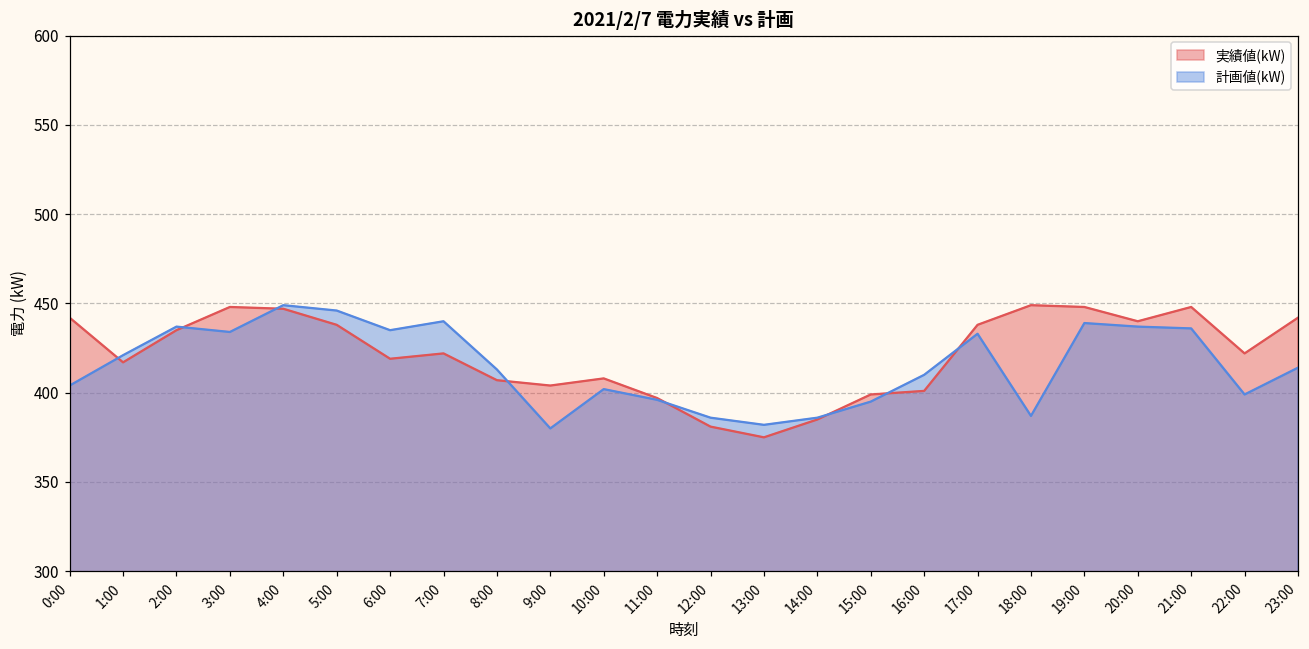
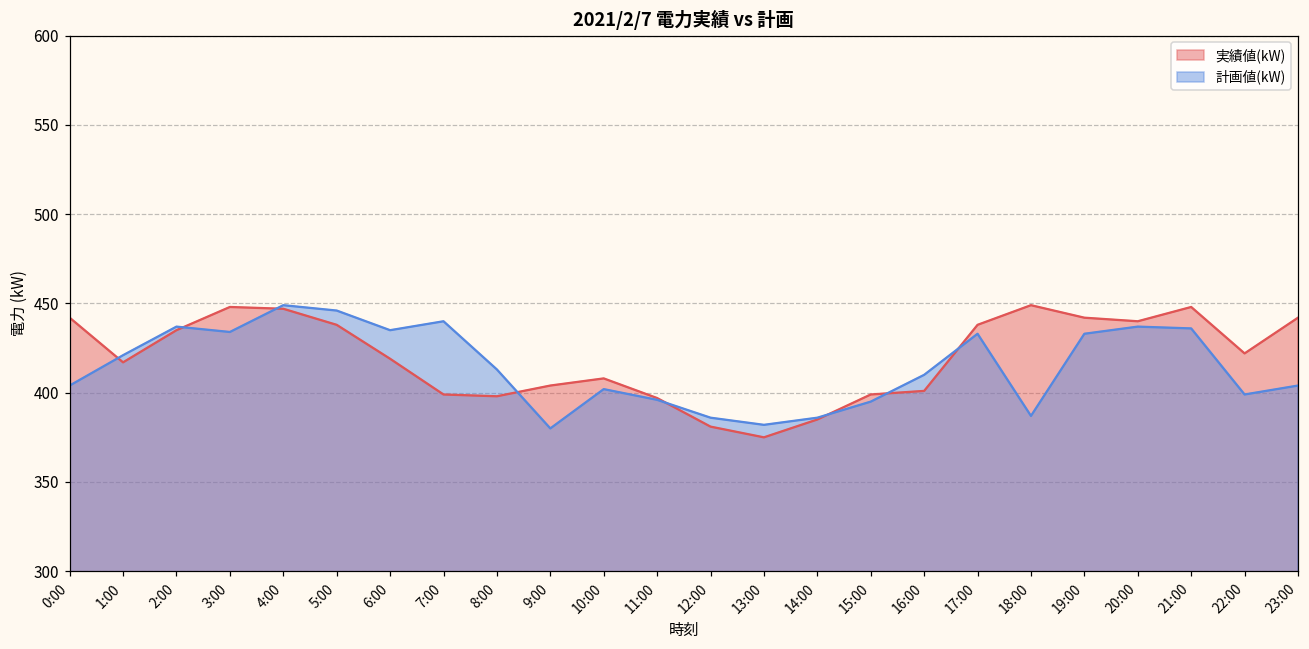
  {
    "実績値(kW)": {
      "0:00": 442,
      "1:00": 417,
      "2:00": 435,
      "3:00": 448,
      "4:00": 447,
      "5:00": 438,
      "6:00": 419,
-     "7:00": 422,
-     "8:00": 407,
+     "7:00": 399,
+     "8:00": 398,
      "9:00": 404,
      "10:00": 408,
      "12:00": 381,
      "13:00": 375,
      "15:00": 399,
      "16:00": 401,
      "17:00": 438,
      "18:00": 449,
-     "19:00": 448,
+     "19:00": 442,
      "20:00": 440,
      "21:00": 448,
      "22:00": 422,
      "23:00": 442
    },
    "計画値(kW)": {
      "0:00": 404,
      "1:00": 421,
      "2:00": 437,
      "3:00": 434,
      "4:00": 449,
      "5:00": 446,
      "6:00": 435,
      "7:00": 440,
      "8:00": 413,
      "9:00": 380,
      "10:00": 402,
      "12:00": 386,
      "13:00": 382,
      "15:00": 395,
      "16:00": 410,
      "17:00": 433,
      "18:00": 387,
-     "19:00": 439,
+     "19:00": 433,
      "20:00": 437,
      "21:00": 436,
      "22:00": 399,
-     "23:00": 414
+     "23:00": 404
    }
  }
